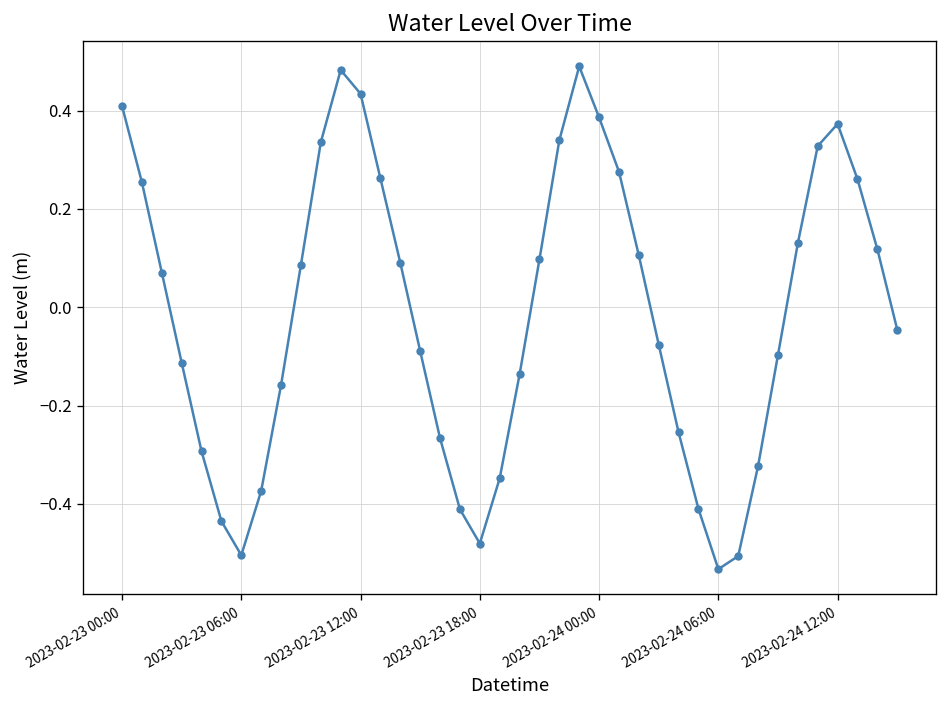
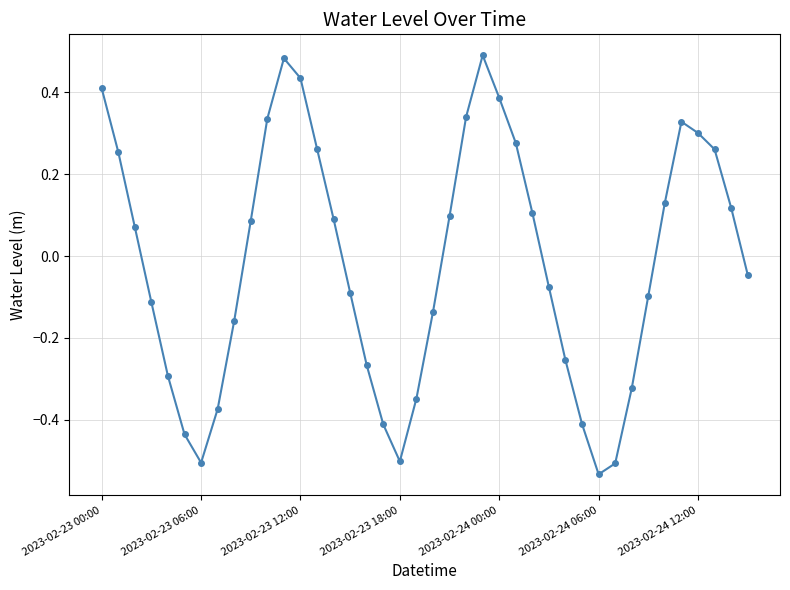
  {
    "2023-02-23 00:00": 0.41,
    "2023-02-23 06:00": -0.50,
    "2023-02-23 12:00": 0.43,
-   "2023-02-23 18:00": -0.48,
+   "2023-02-23 18:00": -0.50,
    "2023-02-24 00:00": 0.39,
    "2023-02-24 06:00": -0.53,
-   "2023-02-24 12:00": 0.37
+   "2023-02-24 12:00": 0.30
  }
